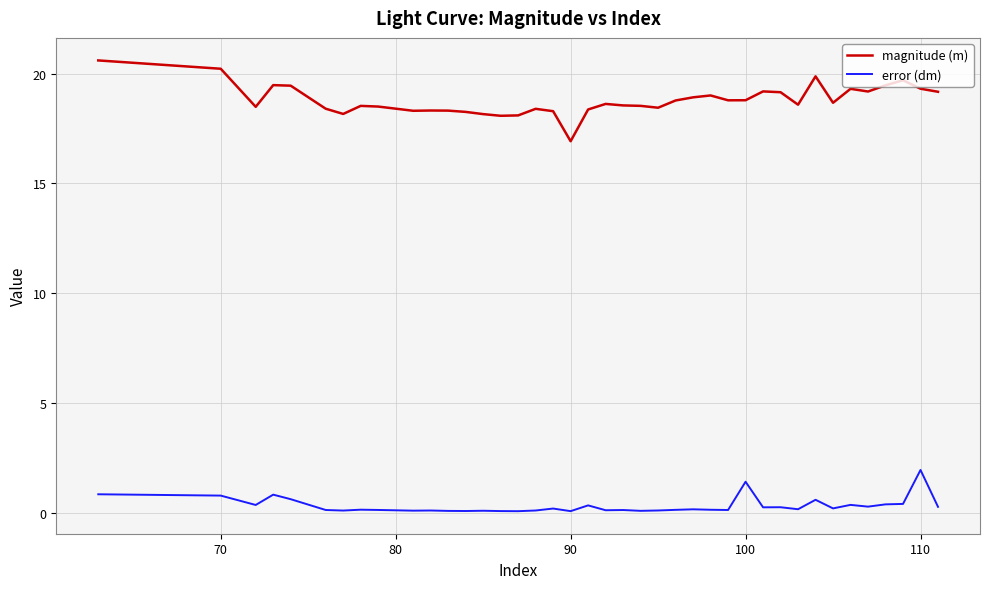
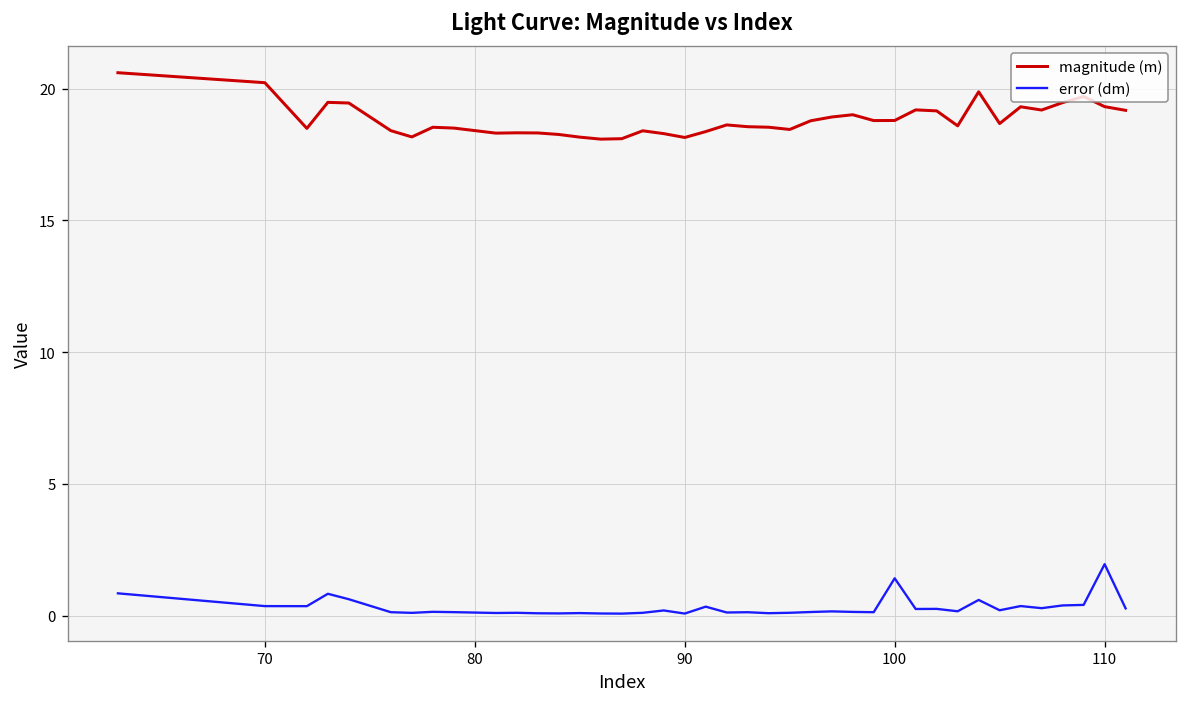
  {
    "magnitude (m)": {
      "70": 20.2,
-     "90": 16.9,
+     "90": 18.1,
      "100": 18.8,
      "110": 19.3
    },
    "error (dm)": {
-     "70": 0.8,
+     "70": 0.4,
      "90": 0.1,
      "100": 1.4,
      "110": 2.0
    }
  }
